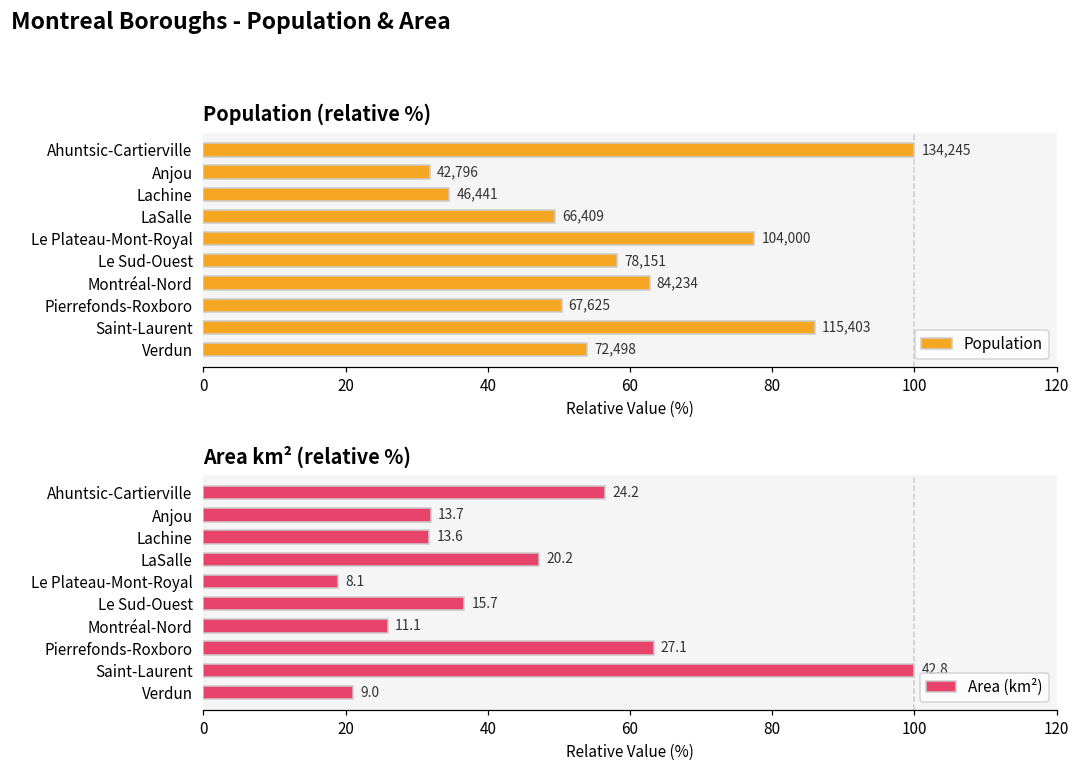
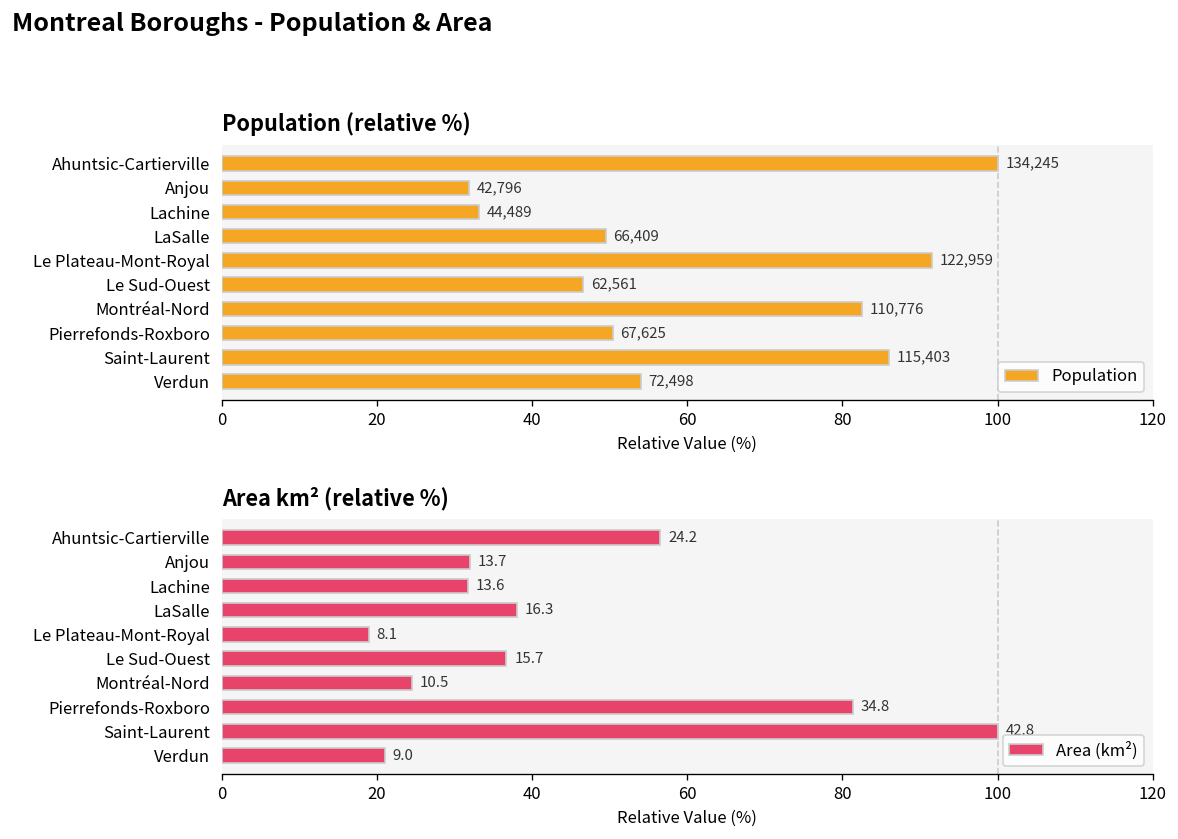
  {
    "Population (relative %)": {
-     "Lachine": "46,441",
-     "Le Plateau-Mont-Royal": "104,000",
-     "Le Sud-Ouest": "78,151",
-     "Montréal-Nord": "84,234"
+     "Lachine": "44,489",
+     "Le Plateau-Mont-Royal": "122,959",
+     "Le Sud-Ouest": "62,561",
+     "Montréal-Nord": "110,776"
    },
    "Area km² (relative %)": {
-     "LaSalle": "20.2",
-     "Montréal-Nord": "11.1",
-     "Pierrefonds-Roxboro": "27.1"
+     "LaSalle": "16.3",
+     "Montréal-Nord": "10.5",
+     "Pierrefonds-Roxboro": "34.8"
    }
  }
